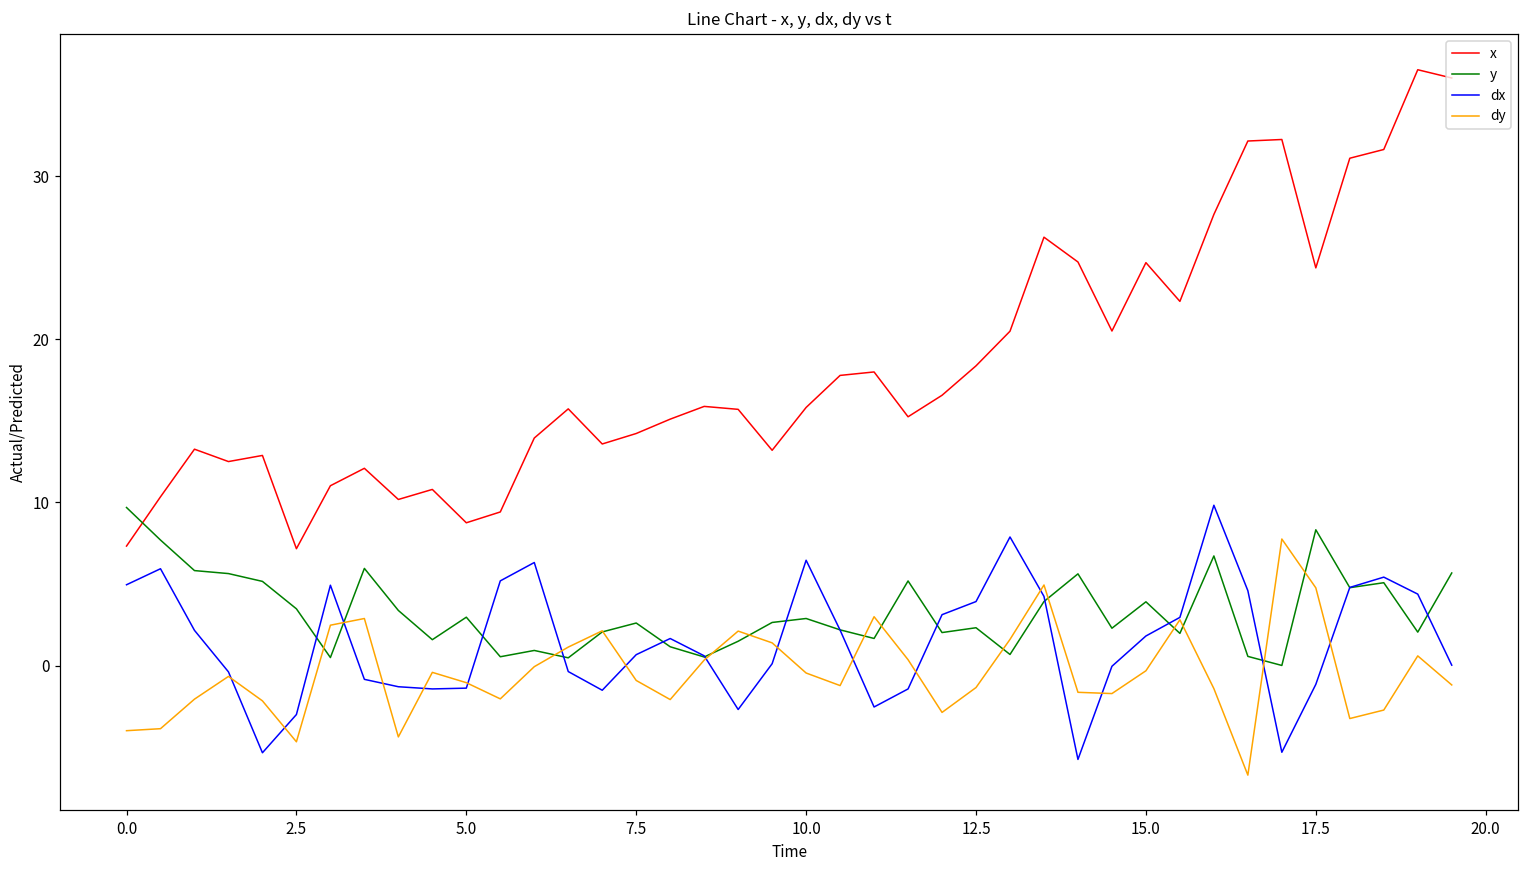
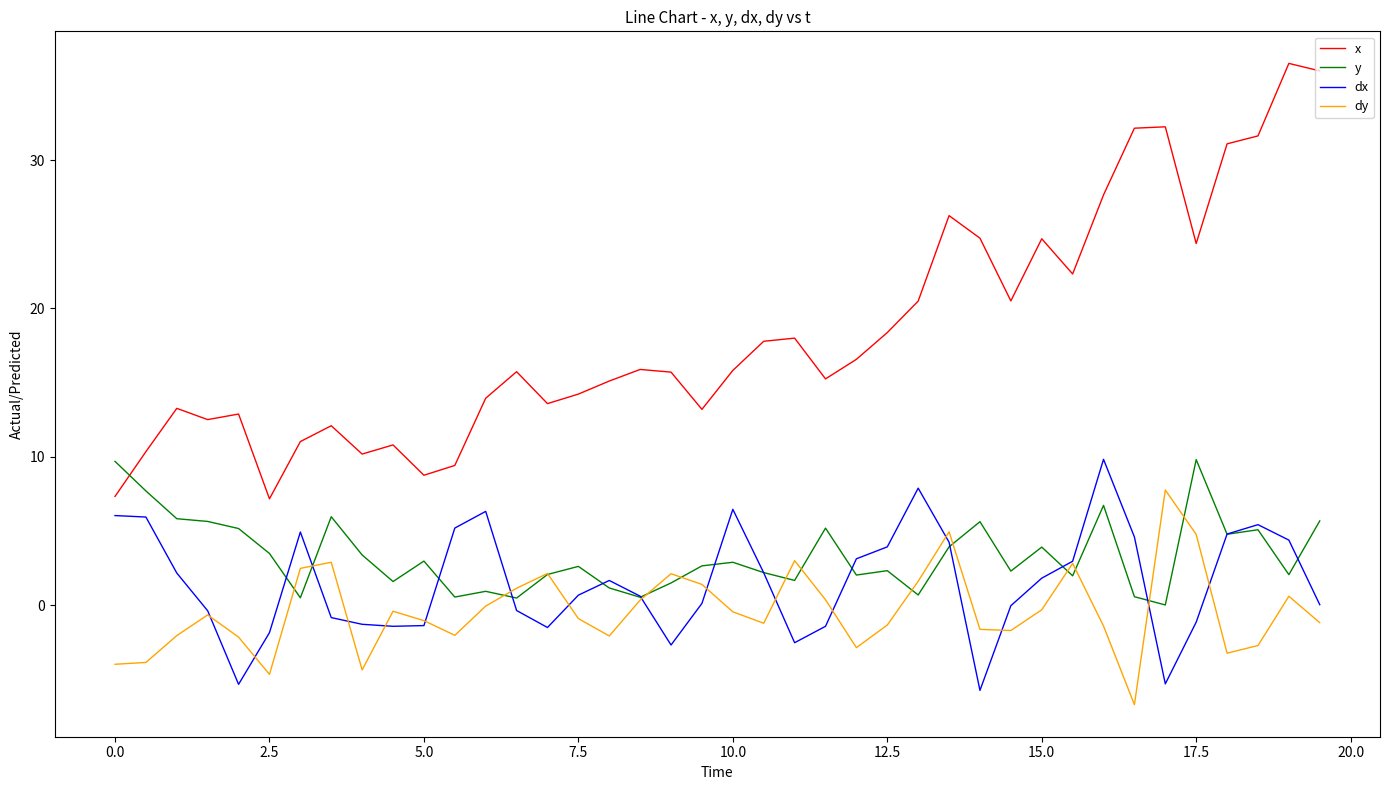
  {
    "x": {
      "0.0": 7.3,
      "2.5": 7.2,
      "5.0": 8.8,
      "7.5": 14.2,
      "10.0": 15.8,
      "12.5": 18.4,
      "15.0": 24.7,
      "17.5": 24.4
    },
    "y": {
      "0.0": 9.7,
      "2.5": 3.5,
      "5.0": 3.0,
      "7.5": 2.6,
      "10.0": 2.9,
      "12.5": 2.3,
      "15.0": 3.9,
-     "17.5": 8.3
+     "17.5": 9.8
    },
    "dx": {
-     "0.0": 5.0,
-     "2.5": -3.0,
+     "0.0": 6.0,
+     "2.5": -1.9,
      "5.0": -1.4,
      "7.5": 0.7,
      "10.0": 6.5,
      "12.5": 3.9,
      "15.0": 1.8,
      "17.5": -1.1
    },
    "dy": {
      "0.0": -4.0,
      "2.5": -4.7,
      "5.0": -1.0,
      "7.5": -0.9,
      "10.0": -0.5,
      "12.5": -1.3,
      "15.0": -0.3,
      "17.5": 4.8
    }
  }
